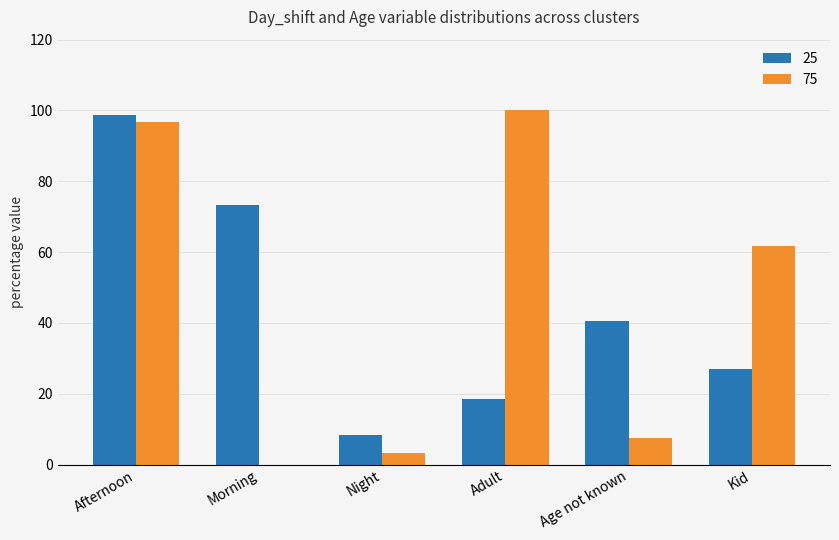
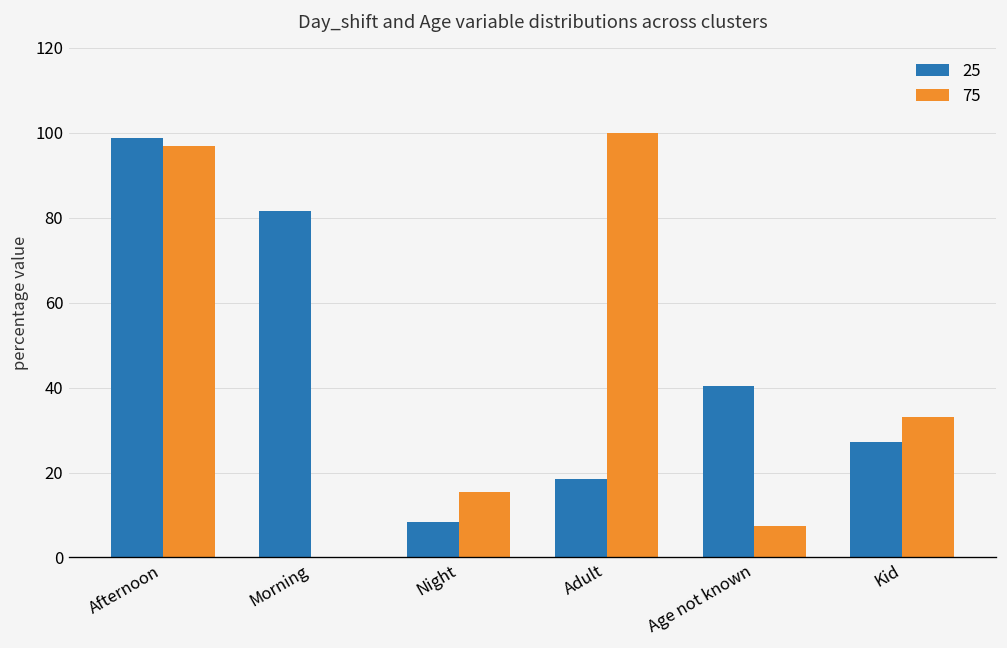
  {
    "25": {
      "Afternoon": 99,
-     "Morning": 73,
+     "Morning": 82,
      "Night": 8,
      "Adult": 18,
      "Age not known": 40,
      "Kid": 27
    },
    "75": {
      "Afternoon": 97,
      "Morning": 0,
-     "Night": 3,
+     "Night": 15,
      "Adult": 100,
      "Age not known": 7,
-     "Kid": 62
+     "Kid": 33
    }
  }
